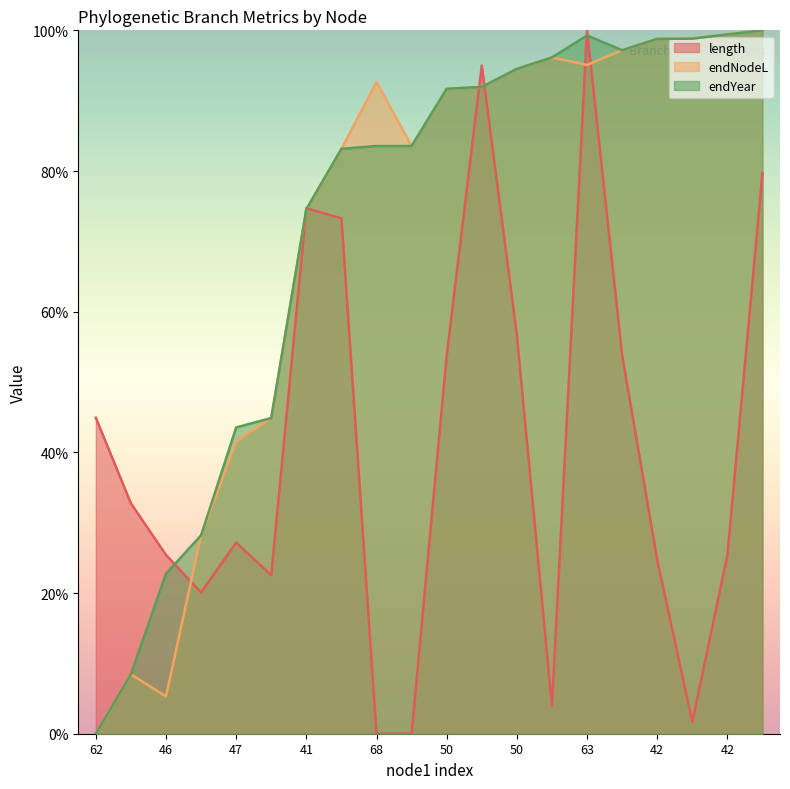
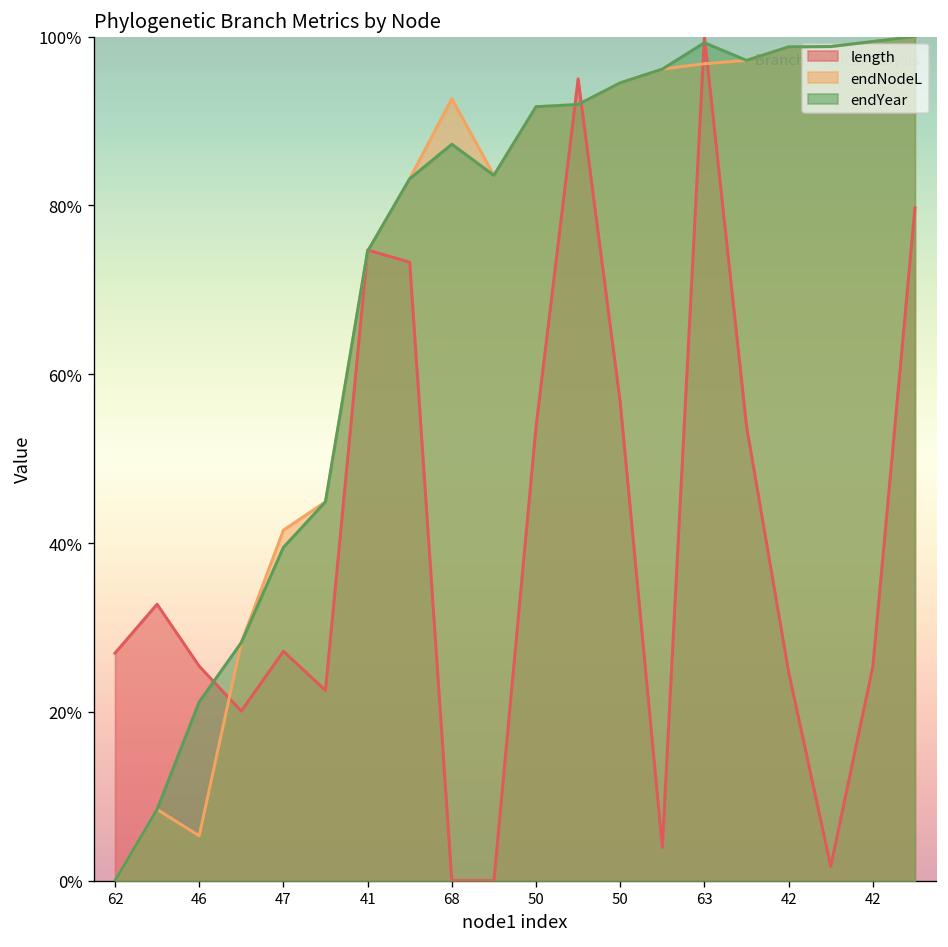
  {
    "length": {
-     "62": "45%",
+     "62": "27%",
      "46": "25%",
      "47": "27%",
      "68": "0%",
      "63": "100%"
    },
    "endNodeL": {
      "46": "5%",
      "47": "42%",
      "68": "93%",
-     "63": "95%"
+     "63": "97%"
    },
    "endYear": {
-     "46": "23%",
-     "47": "44%",
-     "68": "84%",
+     "46": "21%",
+     "47": "39%",
+     "68": "87%",
      "63": "99%"
    }
  }
